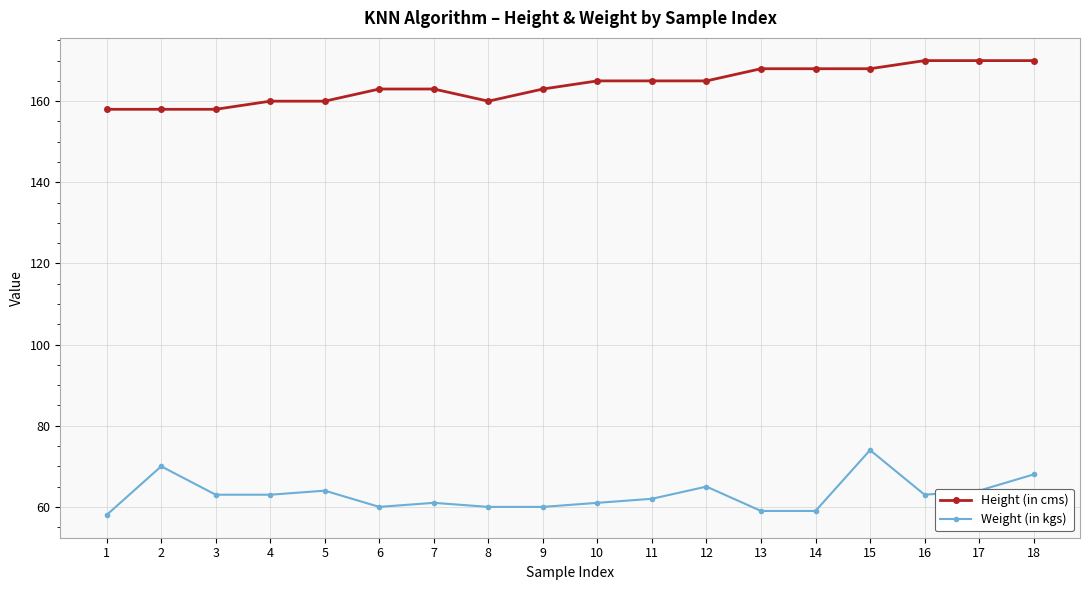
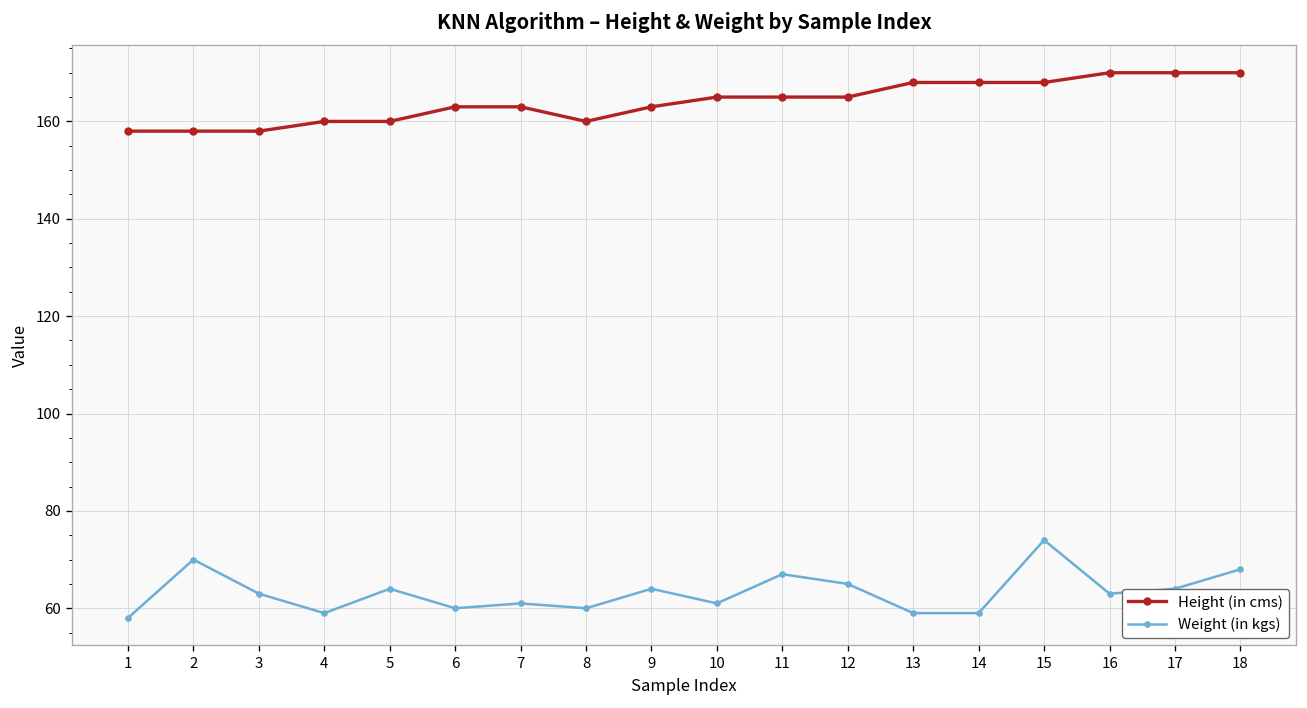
  {
    "Height (in cms)": {
      "1": 158,
      "2": 158,
      "3": 158,
      "4": 160,
      "5": 160,
      "6": 163,
      "7": 163,
      "8": 160,
      "9": 163,
      "10": 165,
      "11": 165,
      "12": 165,
      "13": 168,
      "14": 168,
      "15": 168,
      "16": 170,
      "17": 170,
      "18": 170
    },
    "Weight (in kgs)": {
      "1": 58,
      "2": 70,
      "3": 63,
-     "4": 63,
+     "4": 59,
      "5": 64,
      "6": 60,
      "7": 61,
      "8": 60,
-     "9": 60,
+     "9": 64,
      "10": 61,
-     "11": 62,
+     "11": 67,
      "12": 65,
      "13": 59,
      "14": 59,
      "15": 74,
      "16": 63,
      "18": 68
    }
  }
